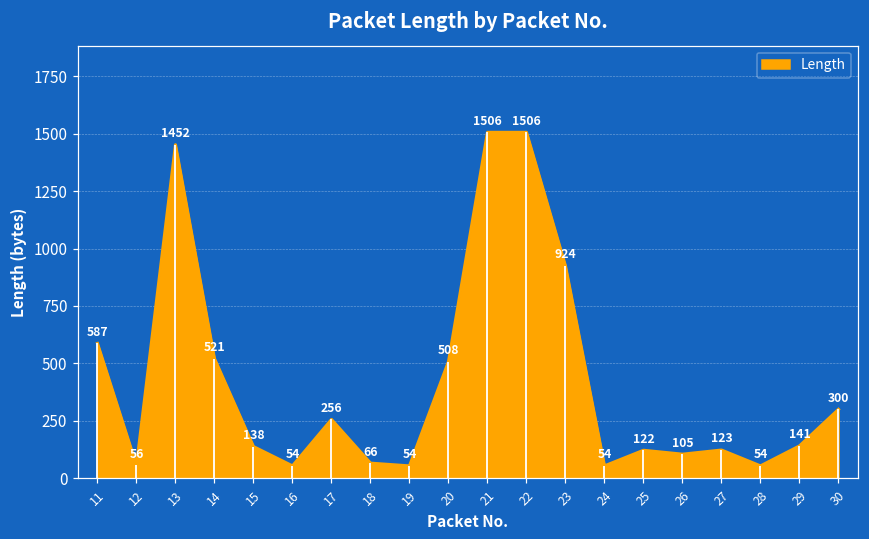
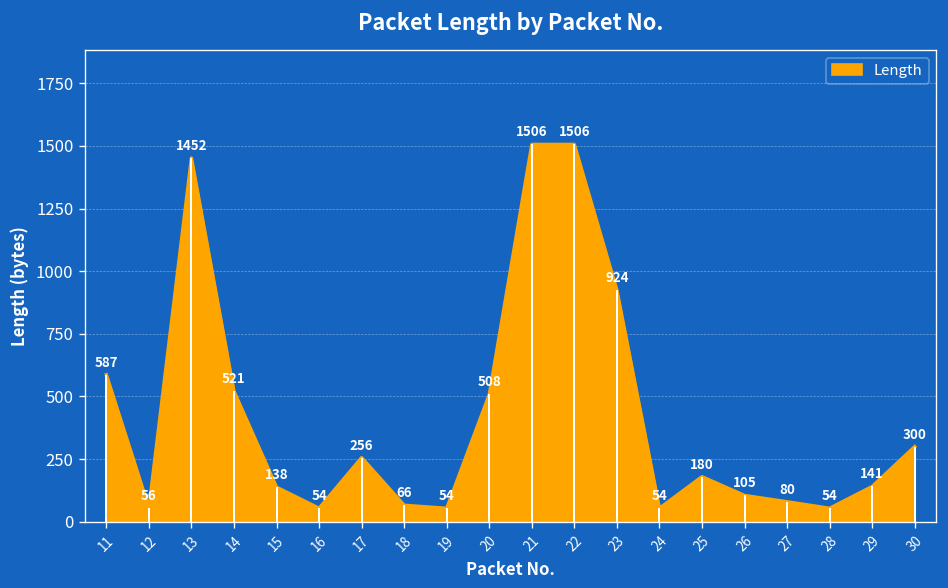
  {
    "11": 587,
    "12": 56,
    "13": 1452,
    "14": 521,
    "15": 138,
    "16": 54,
    "17": 256,
    "18": 66,
    "19": 54,
    "20": 508,
    "21": 1506,
    "22": 1506,
    "23": 924,
    "24": 54,
-   "25": 122,
+   "25": 180,
    "26": 105,
-   "27": 123,
+   "27": 80,
    "28": 54,
    "29": 141,
    "30": 300
  }
